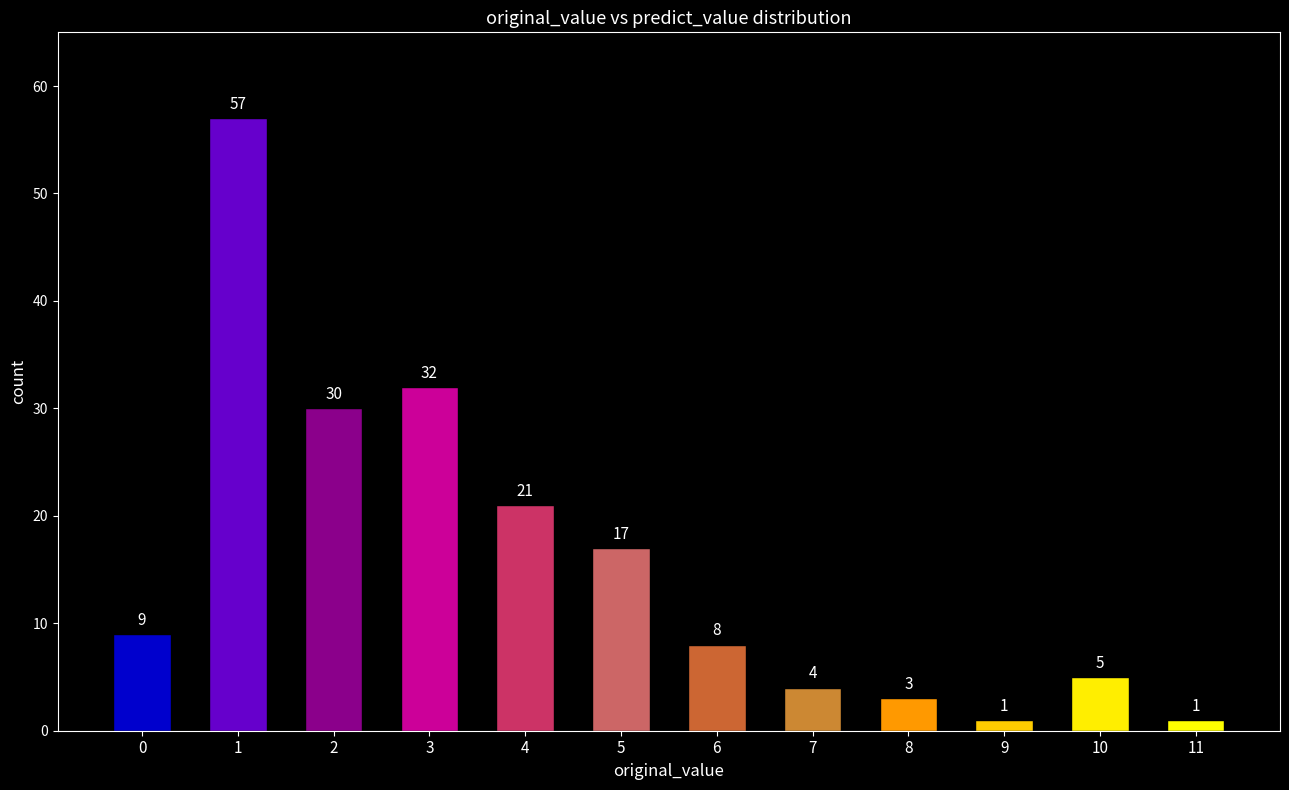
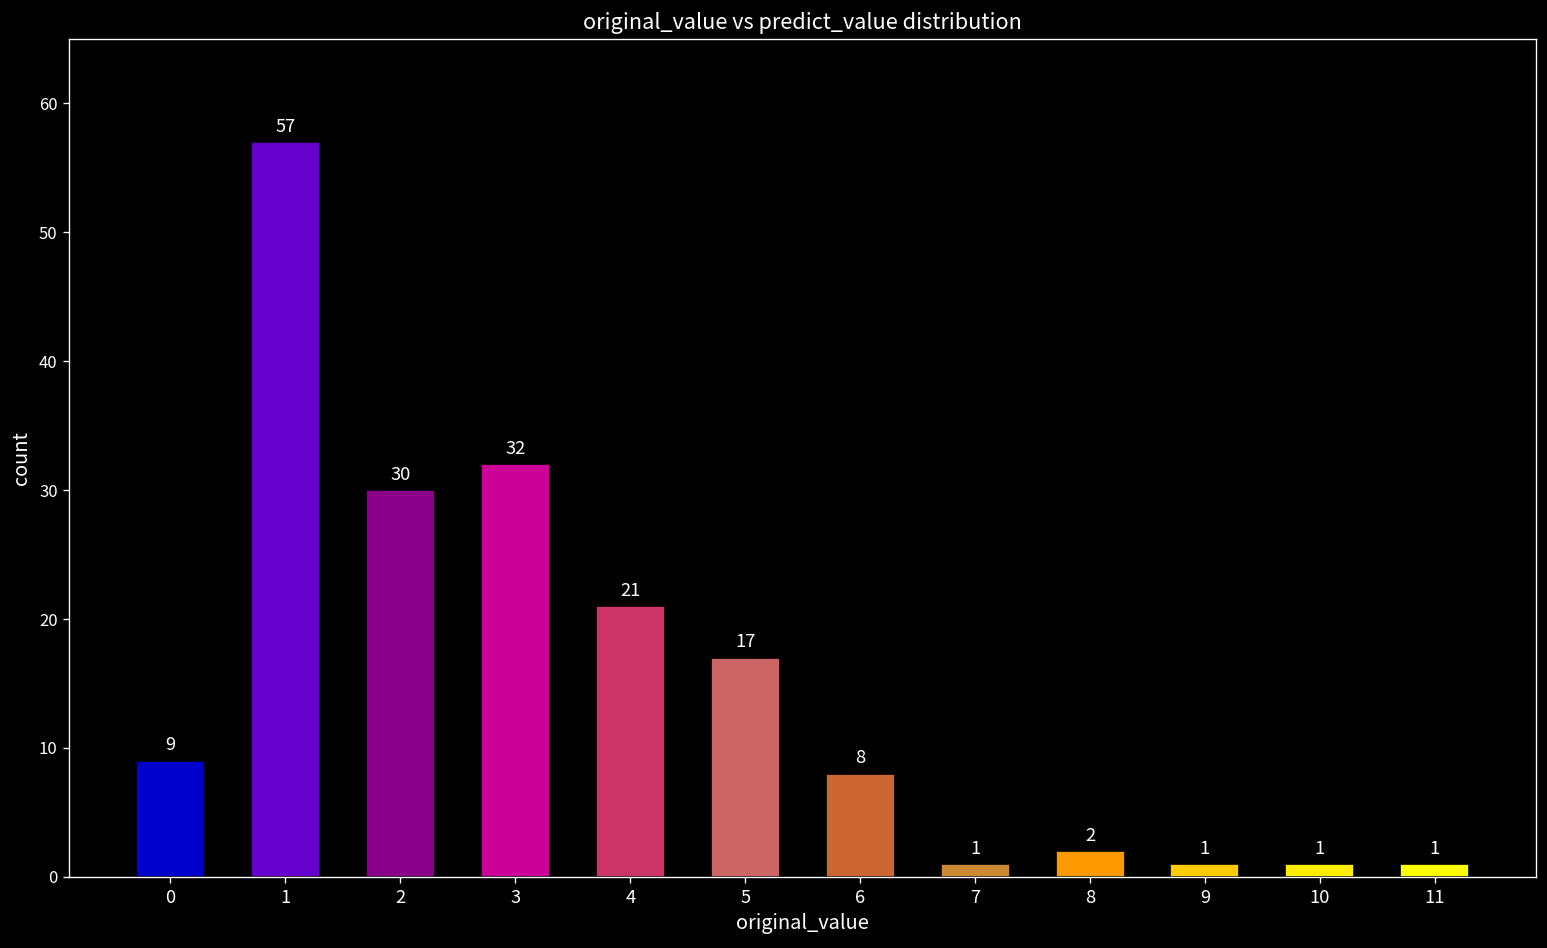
  {
    "0": 9,
    "1": 57,
    "2": 30,
    "3": 32,
    "4": 21,
    "5": 17,
    "6": 8,
-   "7": 4,
-   "8": 3,
+   "7": 1,
+   "8": 2,
    "9": 1,
-   "10": 5,
+   "10": 1,
    "11": 1
  }
